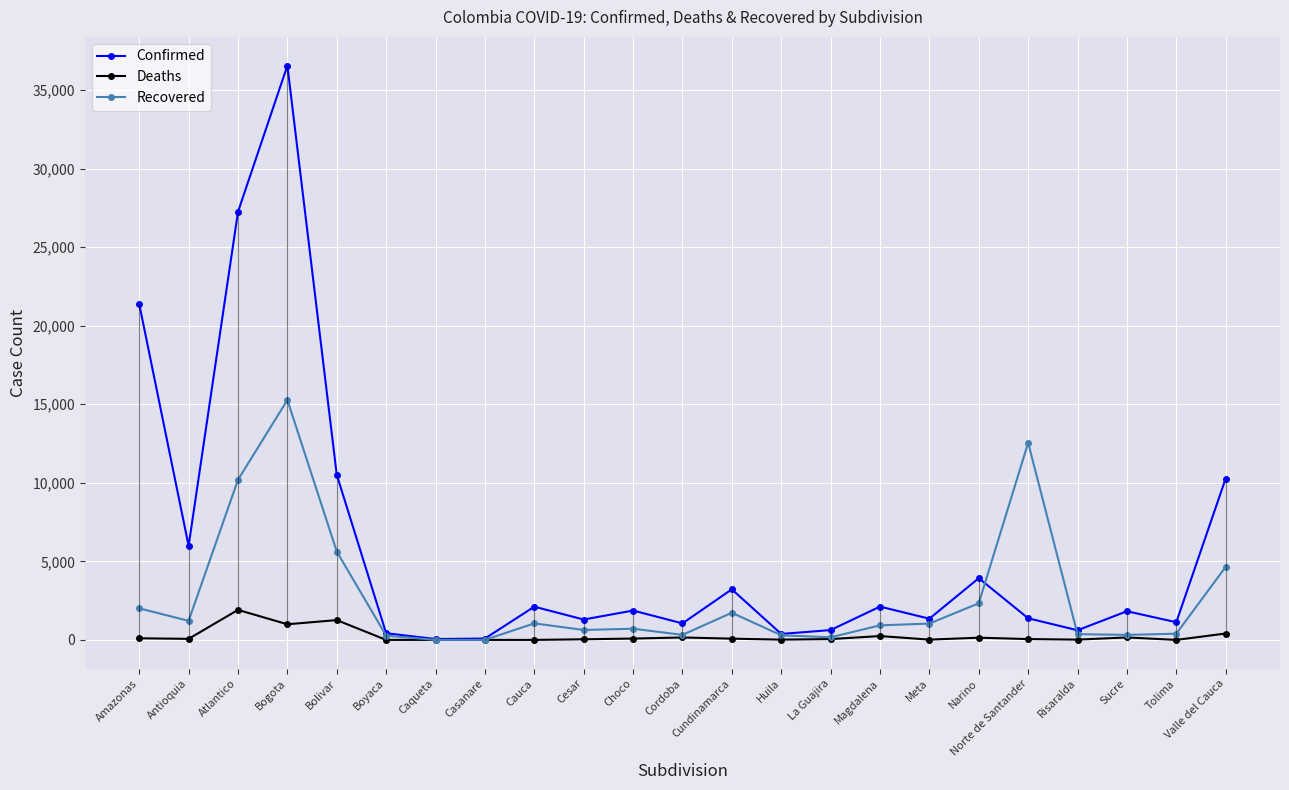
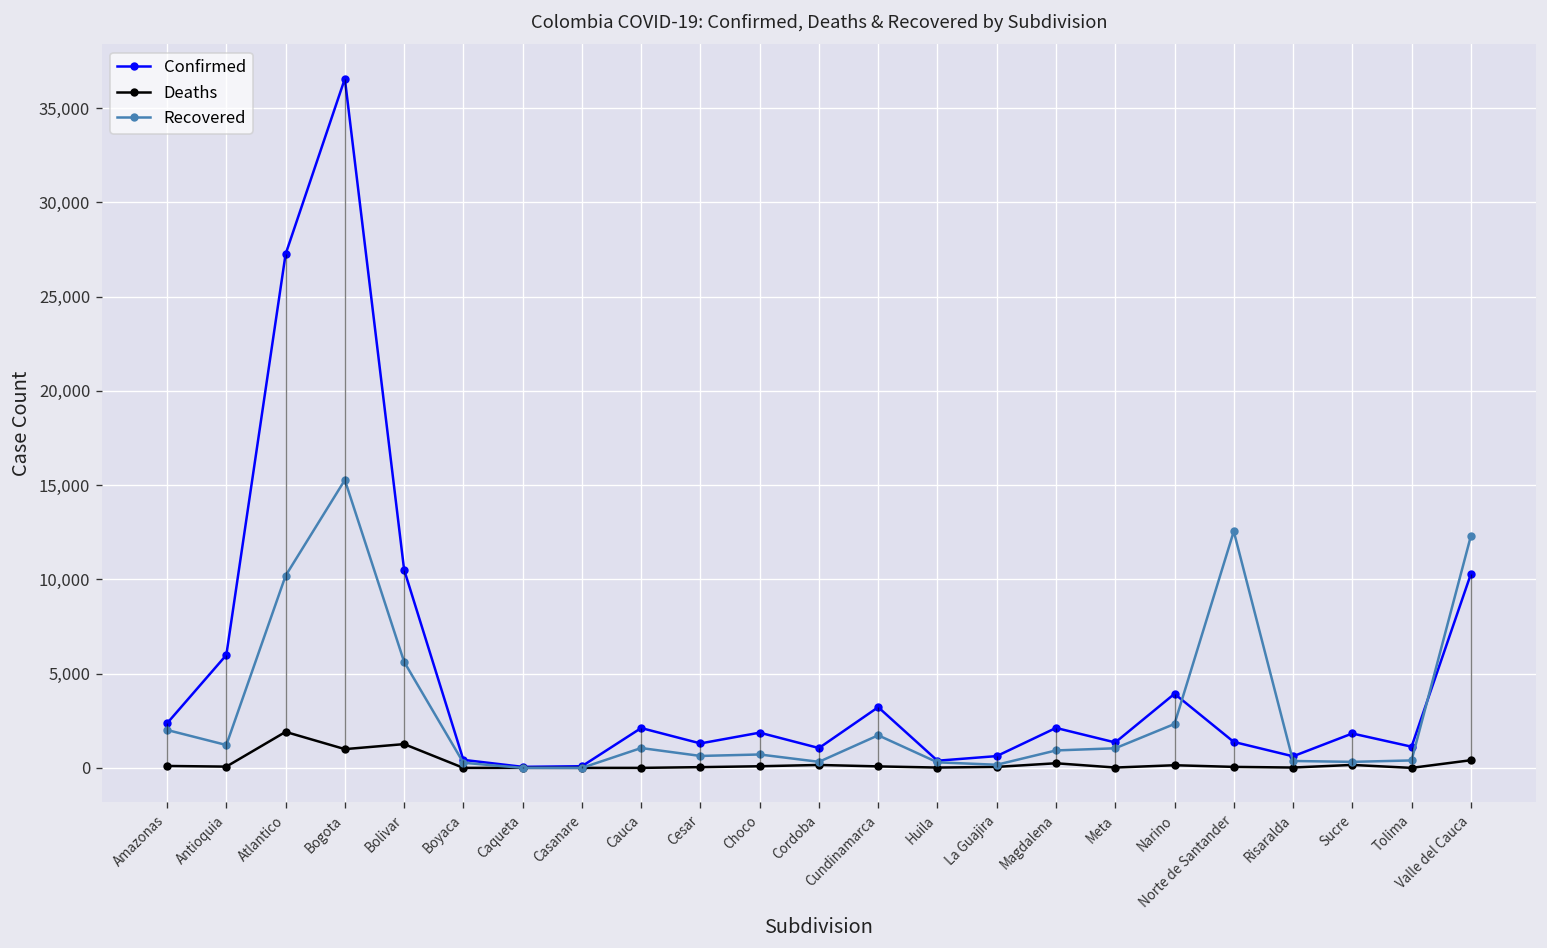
  {
    "Confirmed": {
-     "Amazonas": "21,400",
+     "Amazonas": "2,400",
      "Antioquia": "6,000",
      "Atlantico": "27,300",
      "Bogota": "36,600",
      "Bolivar": "10,500",
      "Cauca": "2,100",
      "Cesar": "1,300",
      "Choco": "1,900",
      "Cordoba": "1,100",
      "Cundinamarca": "3,200",
      "La Guajira": "600",
      "Magdalena": "2,100",
      "Meta": "1,300",
      "Narino": "3,900",
      "Norte de Santander": "1,400",
      "Risaralda": "600",
      "Sucre": "1,800",
      "Tolima": "1,100",
      "Valle del Cauca": "10,300"
    },
    "Deaths": {
      "Amazonas": "100",
      "Antioquia": "100",
      "Atlantico": "1,900",
      "Bogota": "1,000",
      "Bolivar": "1,300",
      "Boyaca": "0",
      "Cauca": "0",
      "Cesar": "0",
      "Choco": "100",
      "Cordoba": "200",
      "Cundinamarca": "100",
      "Huila": "0",
      "Magdalena": "200",
      "Meta": "0",
      "Narino": "100",
      "Norte de Santander": "100",
      "Risaralda": "0",
      "Tolima": "0",
      "Valle del Cauca": "400"
    },
    "Recovered": {
      "Amazonas": "2,000",
      "Antioquia": "1,200",
      "Atlantico": "10,200",
      "Bogota": "15,300",
      "Bolivar": "5,600",
      "Cauca": "1,100",
      "Cesar": "600",
      "Choco": "700",
      "Cordoba": "300",
      "Cundinamarca": "1,700",
      "Magdalena": "900",
      "Meta": "1,000",
      "Narino": "2,300",
      "Norte de Santander": "12,600",
      "Risaralda": "400",
      "Tolima": "400",
-     "Valle del Cauca": "4,600"
+     "Valle del Cauca": "12,300"
    }
  }
